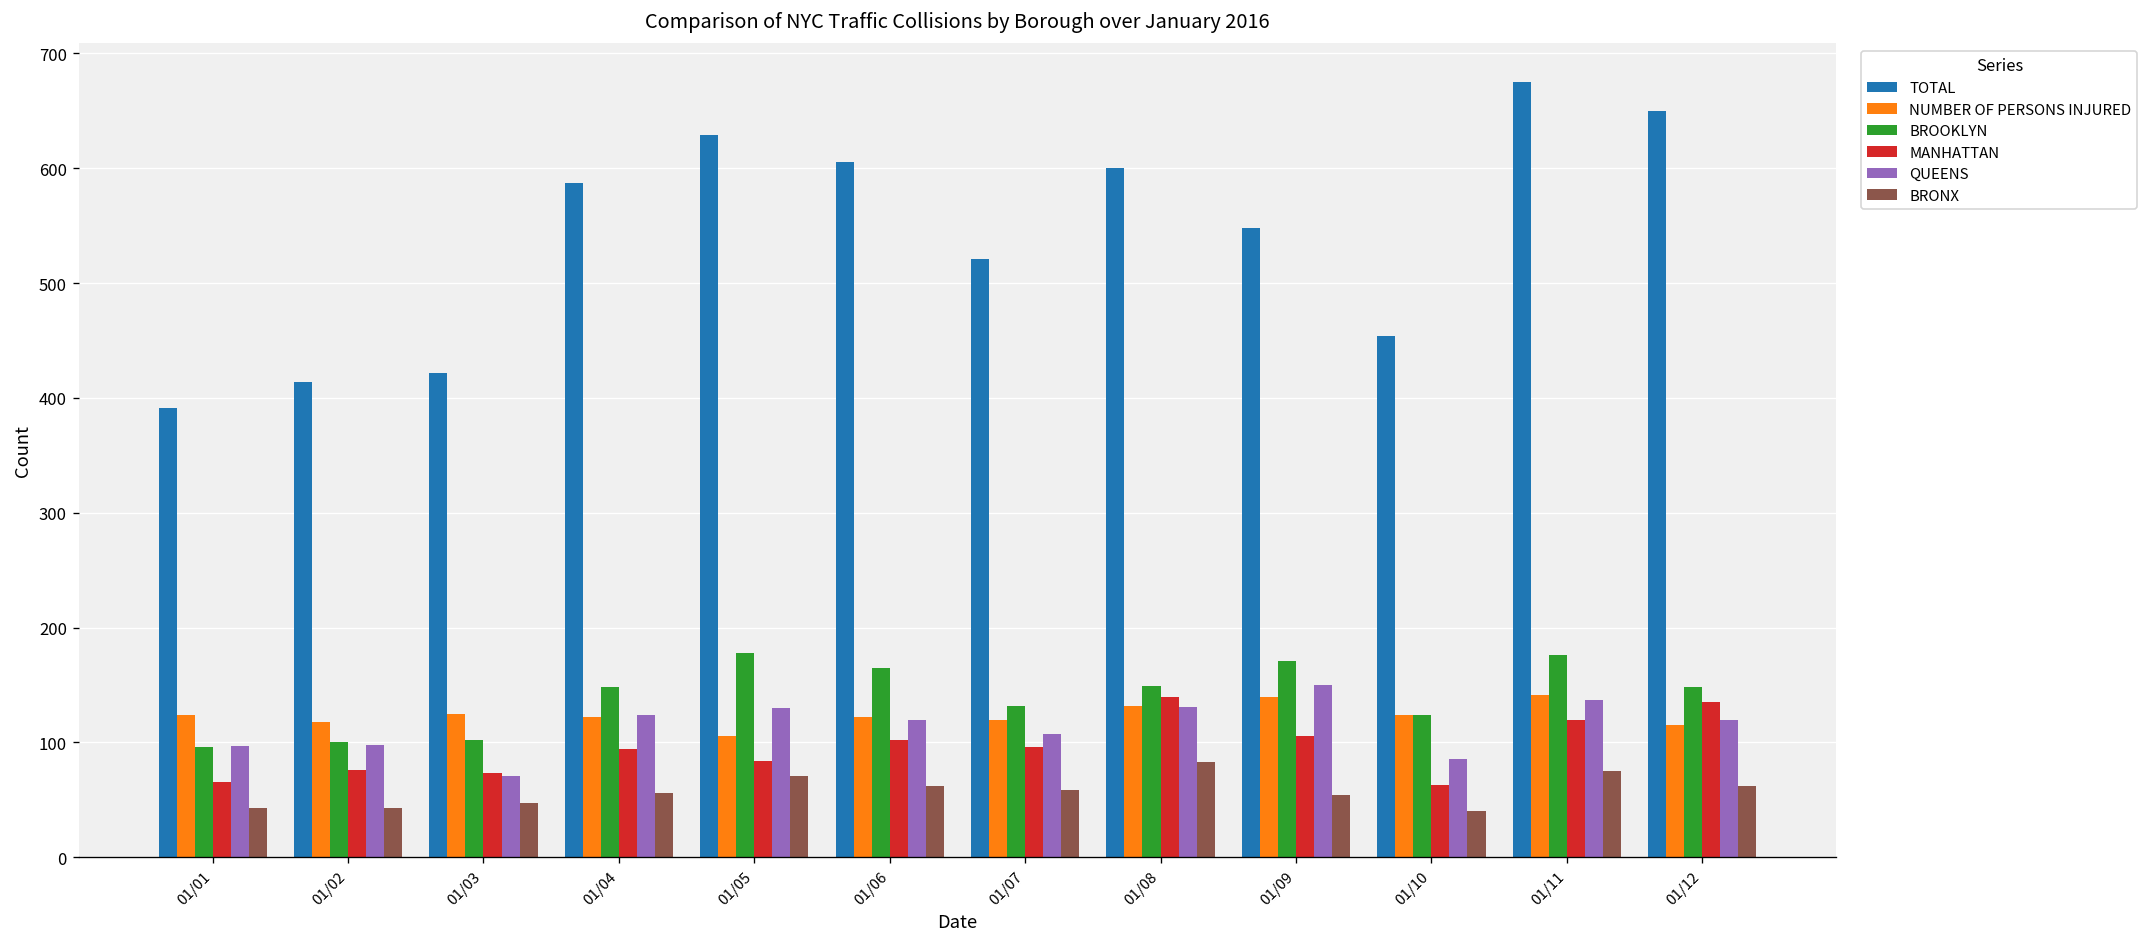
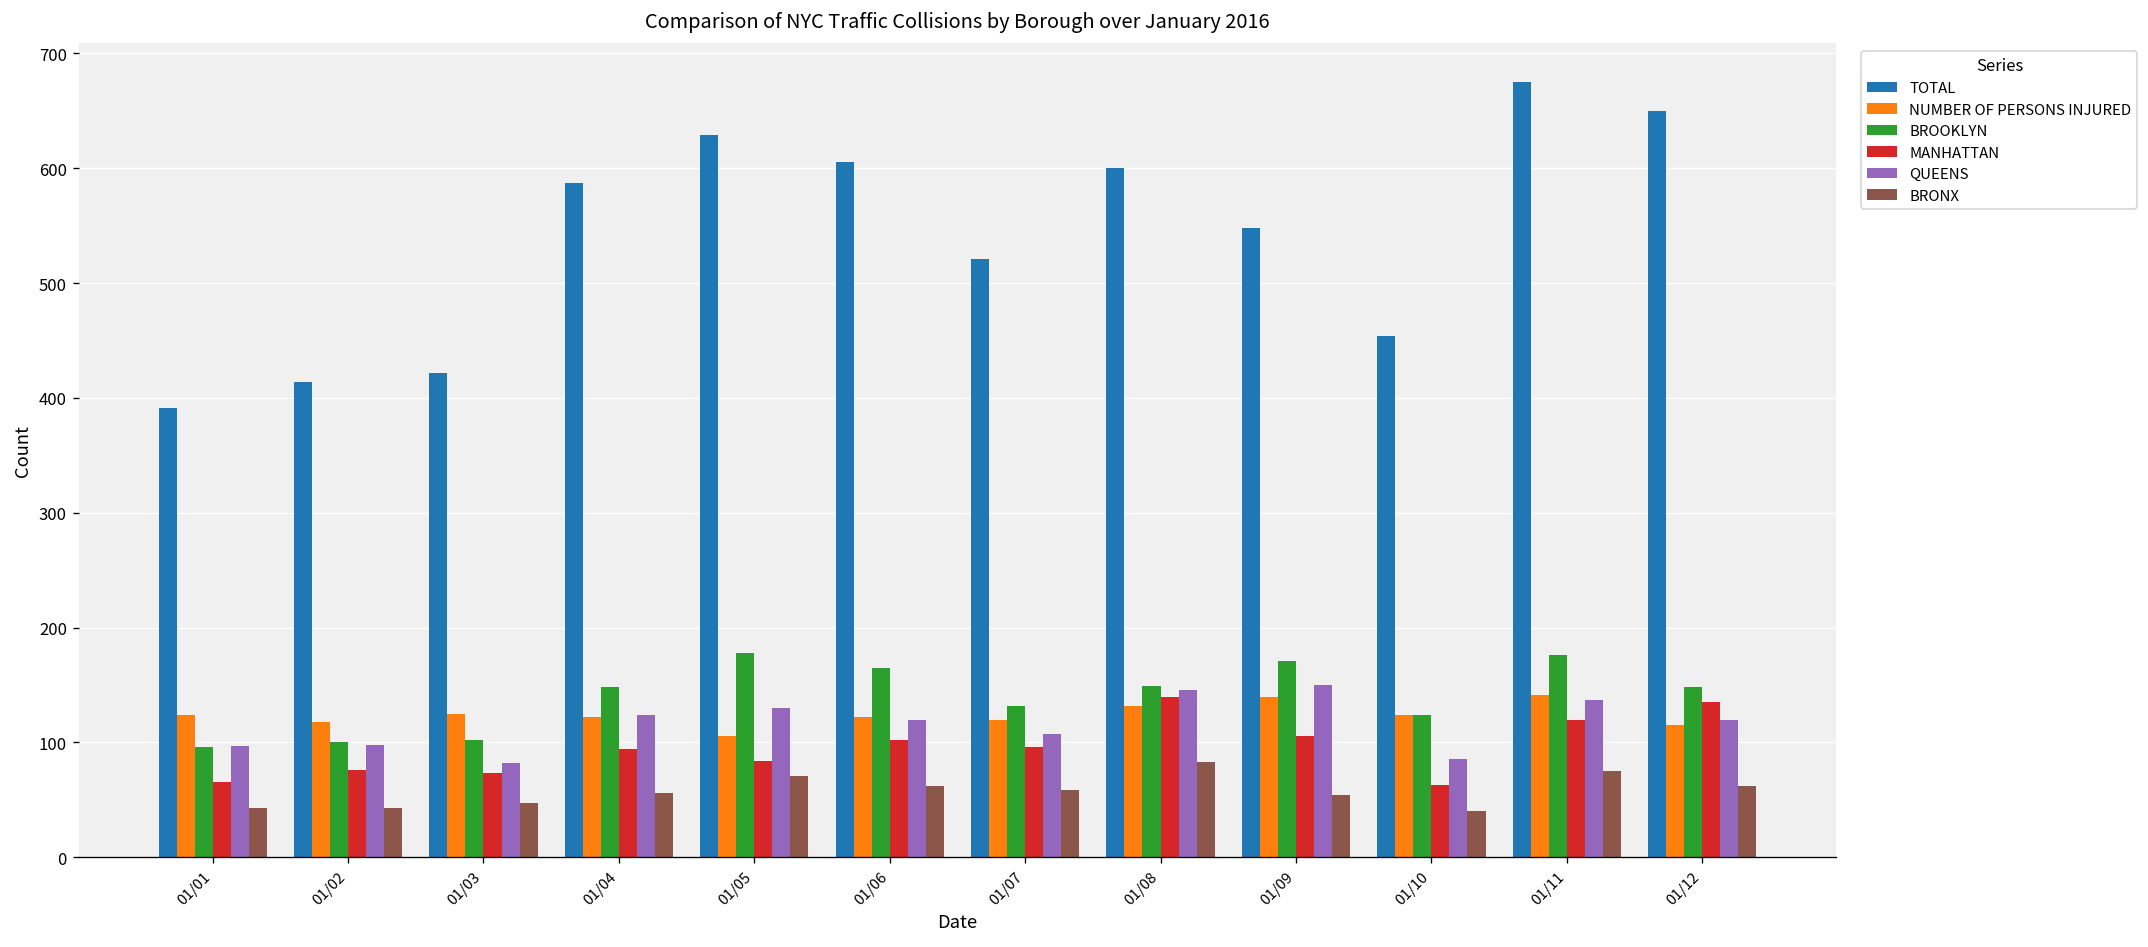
  {
    "TOTAL": {
      "01/01": 390,
      "01/02": 410,
      "01/03": 420,
      "01/04": 590,
      "01/05": 630,
      "01/06": 610,
      "01/07": 520,
      "01/08": 600,
      "01/09": 550,
      "01/10": 450,
      "01/11": 680,
      "01/12": 650
    },
    "NUMBER OF PERSONS INJURED": {
      "01/01": 120,
      "01/02": 120,
      "01/03": 130,
      "01/04": 120,
      "01/05": 110,
      "01/06": 120,
      "01/07": 120,
      "01/08": 130,
      "01/09": 140,
      "01/10": 120,
      "01/11": 140,
      "01/12": 120
    },
    "BROOKLYN": {
      "01/01": 100,
      "01/02": 100,
      "01/03": 100,
      "01/04": 150,
      "01/05": 180,
      "01/06": 170,
      "01/07": 130,
      "01/08": 150,
      "01/09": 170,
      "01/10": 120,
      "01/11": 180,
      "01/12": 150
    },
    "MANHATTAN": {
      "01/01": 70,
      "01/02": 80,
      "01/03": 70,
      "01/04": 90,
      "01/05": 80,
      "01/06": 100,
      "01/07": 100,
      "01/08": 140,
      "01/09": 110,
      "01/10": 60,
      "01/11": 120,
      "01/12": 140
    },
    "QUEENS": {
      "01/01": 100,
      "01/02": 100,
-     "01/03": 70,
+     "01/03": 80,
      "01/04": 120,
      "01/05": 130,
      "01/06": 120,
      "01/07": 110,
-     "01/08": 130,
+     "01/08": 150,
      "01/09": 150,
      "01/10": 90,
      "01/11": 140,
      "01/12": 120
    },
    "BRONX": {
      "01/01": 40,
      "01/02": 40,
      "01/03": 50,
      "01/04": 60,
      "01/05": 70,
      "01/06": 60,
      "01/07": 60,
      "01/08": 80,
      "01/09": 50,
      "01/10": 40,
      "01/11": 80,
      "01/12": 60
    }
  }
